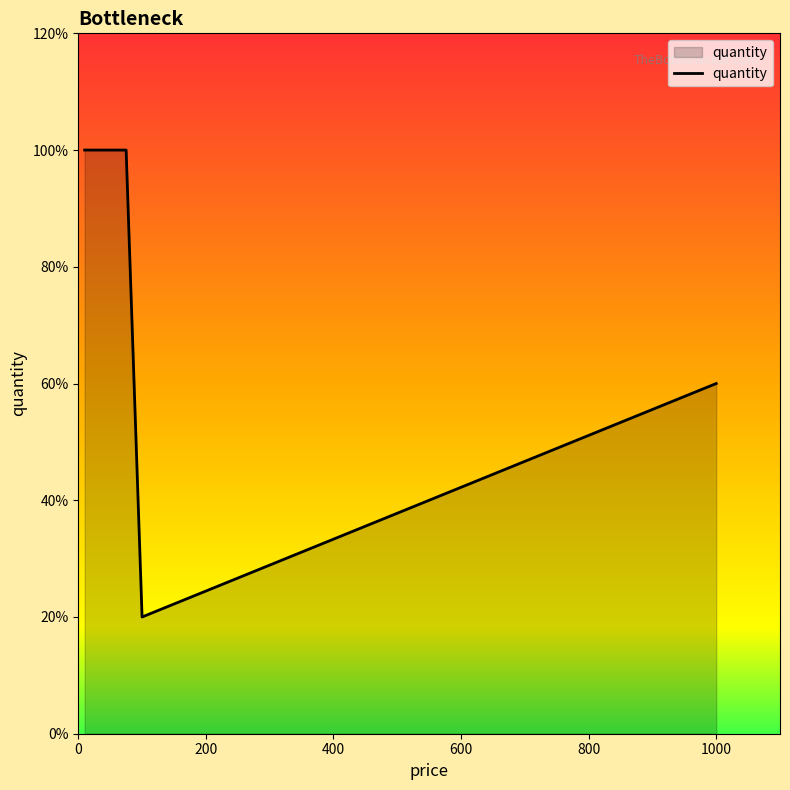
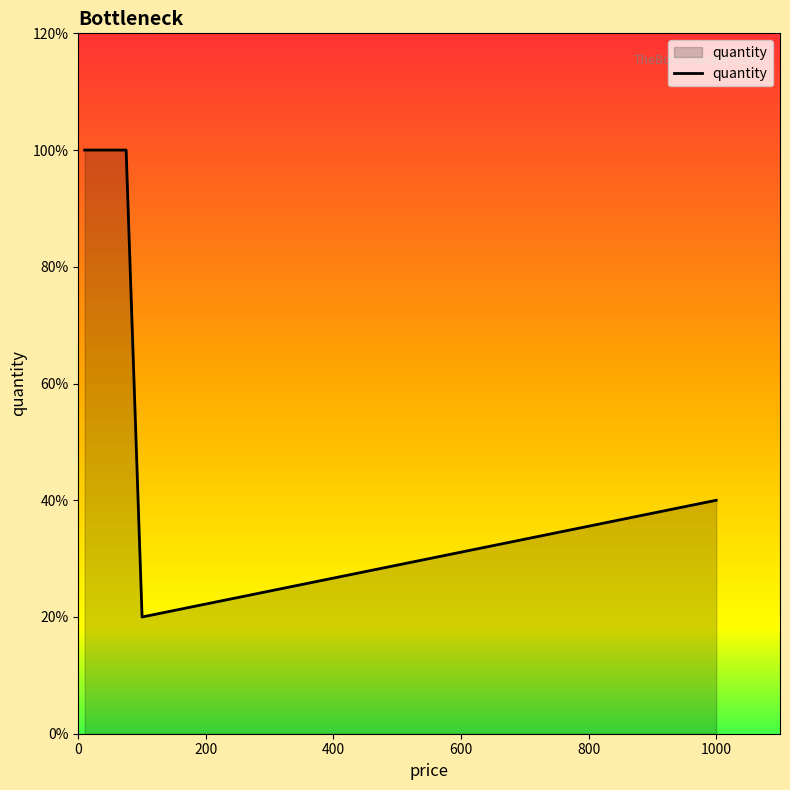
  {
-   "1000": "60%"
+   "1000": "40%"
  }
